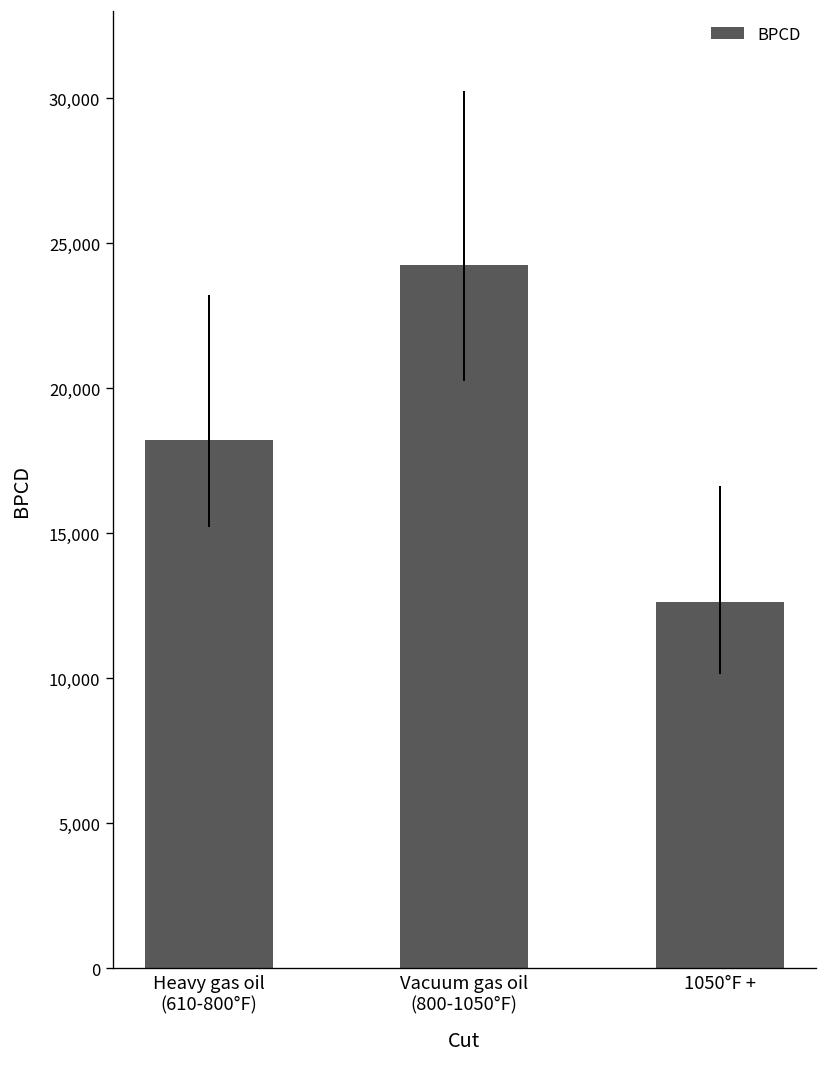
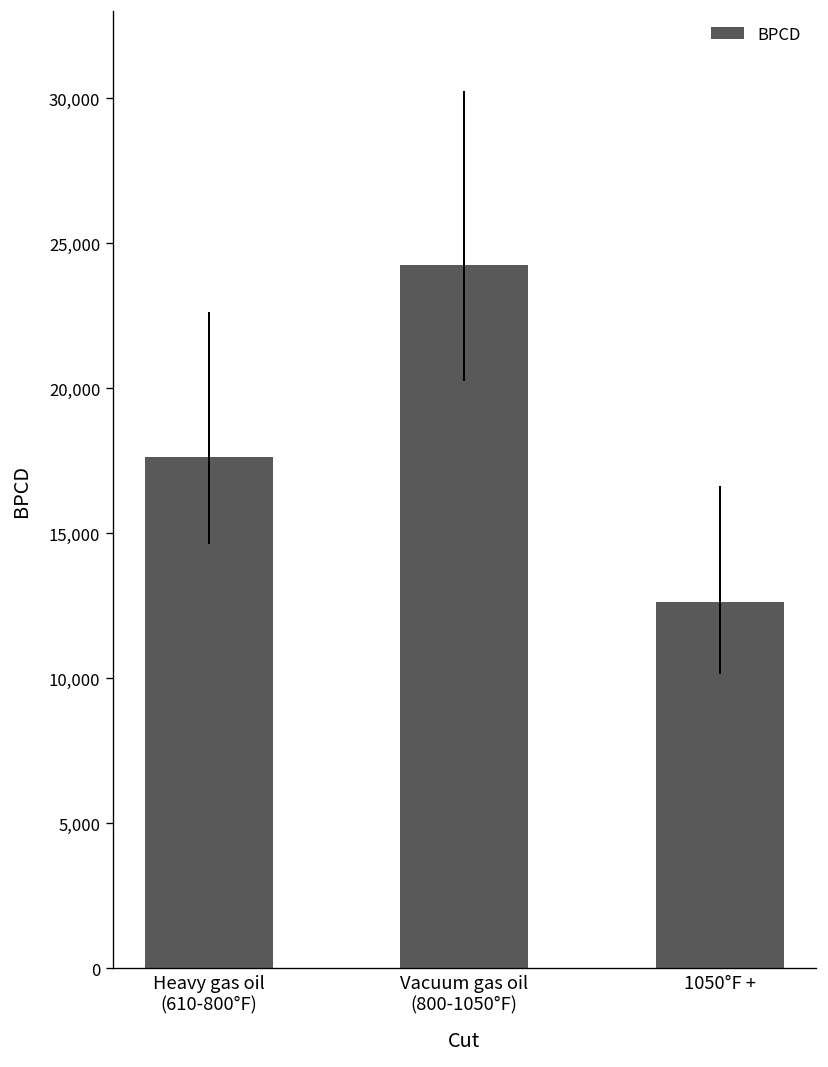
  {
-   "Heavy gas oil (610-800°F)": "18,200",
+   "Heavy gas oil (610-800°F)": "17,600",
    "Vacuum gas oil (800-1050°F)": "24,300",
    "1050°F +": "12,600"
  }
